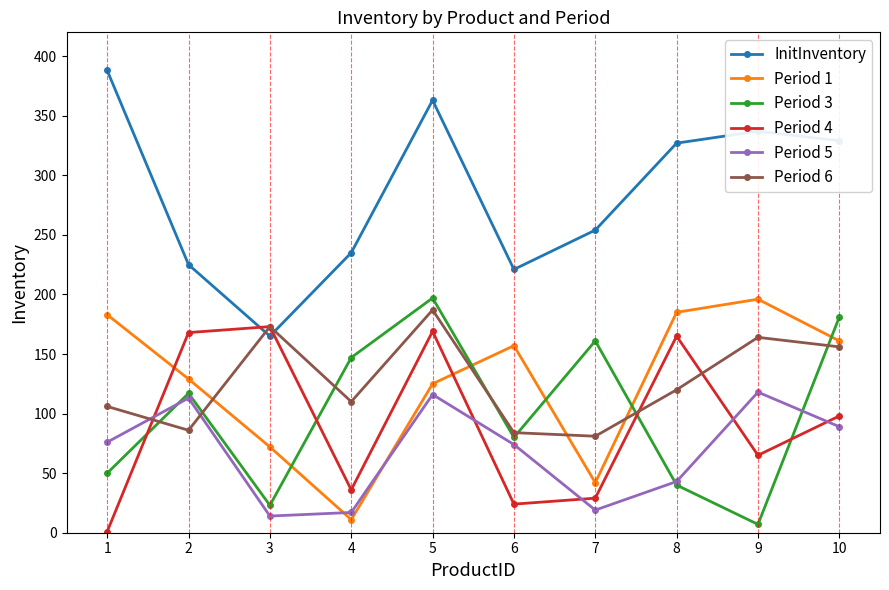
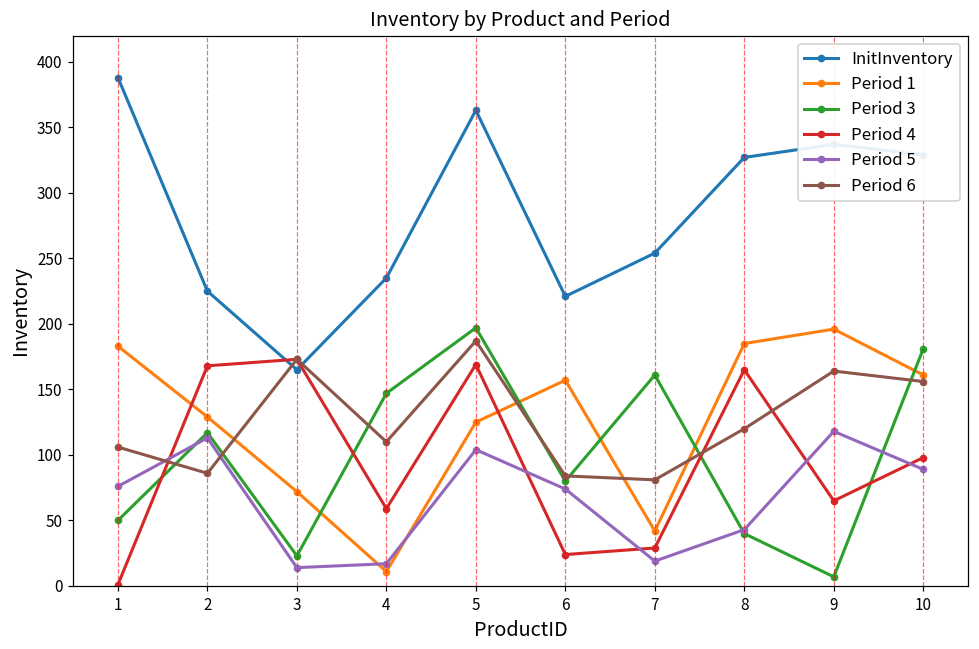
  {
    "InitInventory": {
      "1": 388,
      "2": 225,
      "3": 165,
      "4": 235,
      "5": 363,
      "6": 221,
      "7": 254,
      "8": 327
    },
    "Period 1": {
      "1": 183,
      "2": 129,
      "3": 72,
      "4": 11,
      "5": 125,
      "6": 157,
      "7": 42,
      "8": 185,
      "9": 196,
      "10": 161
    },
    "Period 3": {
      "1": 50,
      "2": 117,
      "3": 23,
      "4": 147,
      "5": 197,
      "6": 80,
      "7": 161,
      "8": 40,
      "9": 7,
      "10": 181
    },
    "Period 4": {
      "1": 1,
      "2": 168,
-     "4": 36,
+     "4": 59,
      "5": 169,
      "6": 24,
      "7": 29,
      "8": 165,
      "9": 65,
      "10": 98
    },
    "Period 5": {
      "1": 76,
      "2": 113,
      "3": 14,
      "4": 17,
-     "5": 116,
+     "5": 104,
      "6": 74,
      "7": 19,
      "8": 43,
      "9": 118,
      "10": 89
    },
    "Period 6": {
      "1": 106,
      "2": 86,
      "4": 110,
      "5": 187,
      "6": 84,
      "7": 81,
      "8": 120,
      "9": 164,
      "10": 156
    }
  }
